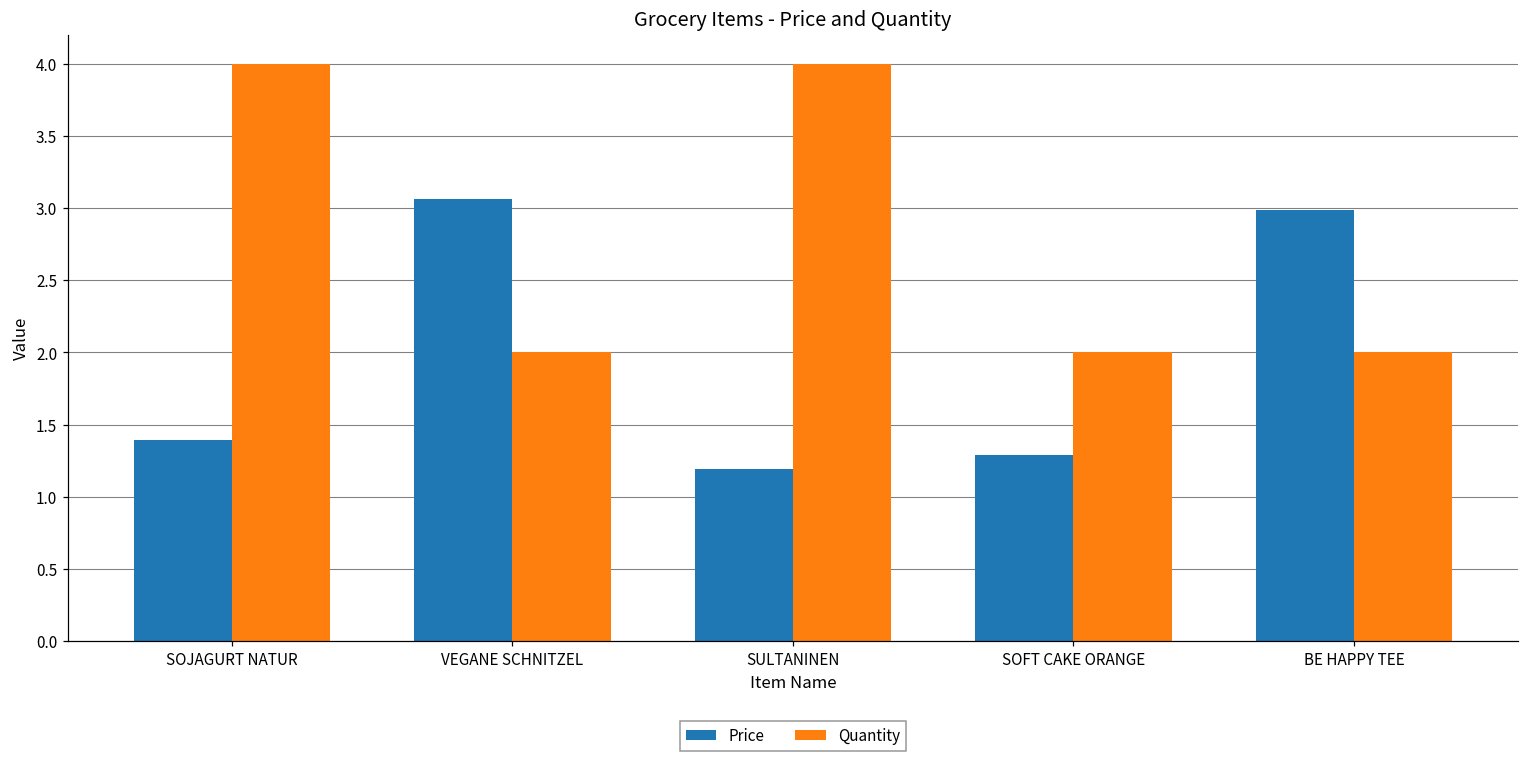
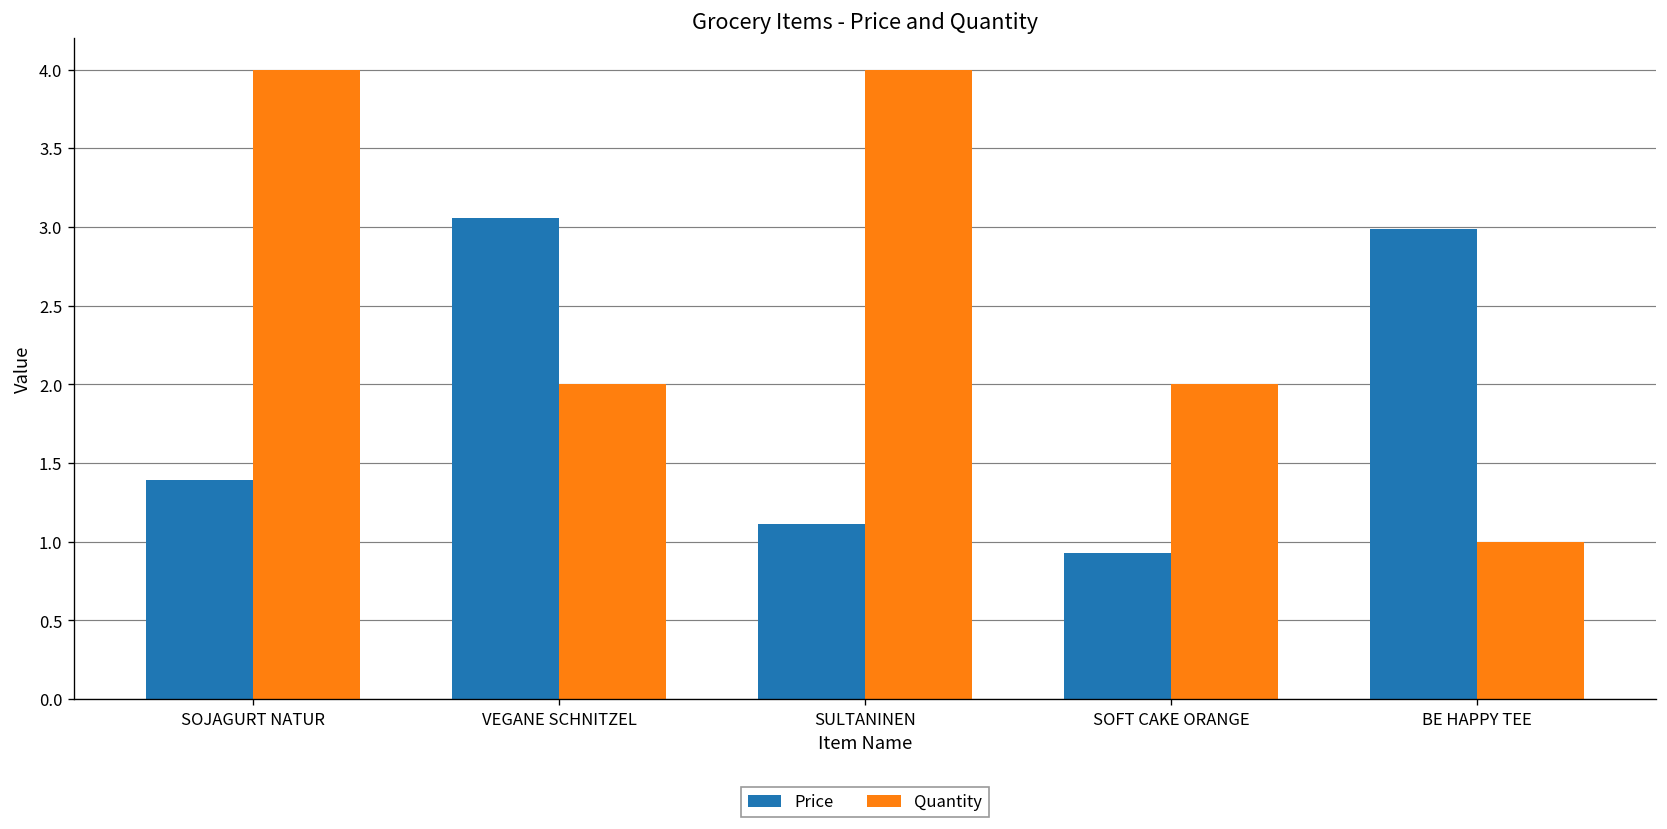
  {
    "Price": {
      "SOJAGURT NATUR": 1.39,
      "VEGANE SCHNITZEL": 3.06,
-     "SULTANINEN": 1.19,
-     "SOFT CAKE ORANGE": 1.29,
+     "SULTANINEN": 1.11,
+     "SOFT CAKE ORANGE": 0.93,
      "BE HAPPY TEE": 2.99
    },
    "Quantity": {
      "SOJAGURT NATUR": 4,
      "VEGANE SCHNITZEL": 2,
      "SULTANINEN": 4,
      "SOFT CAKE ORANGE": 2,
-     "BE HAPPY TEE": 2
+     "BE HAPPY TEE": 1
    }
  }
